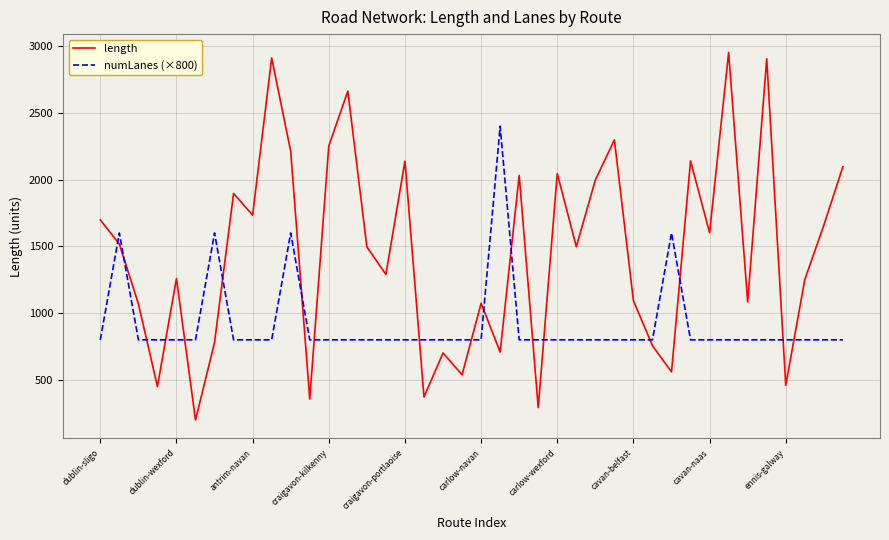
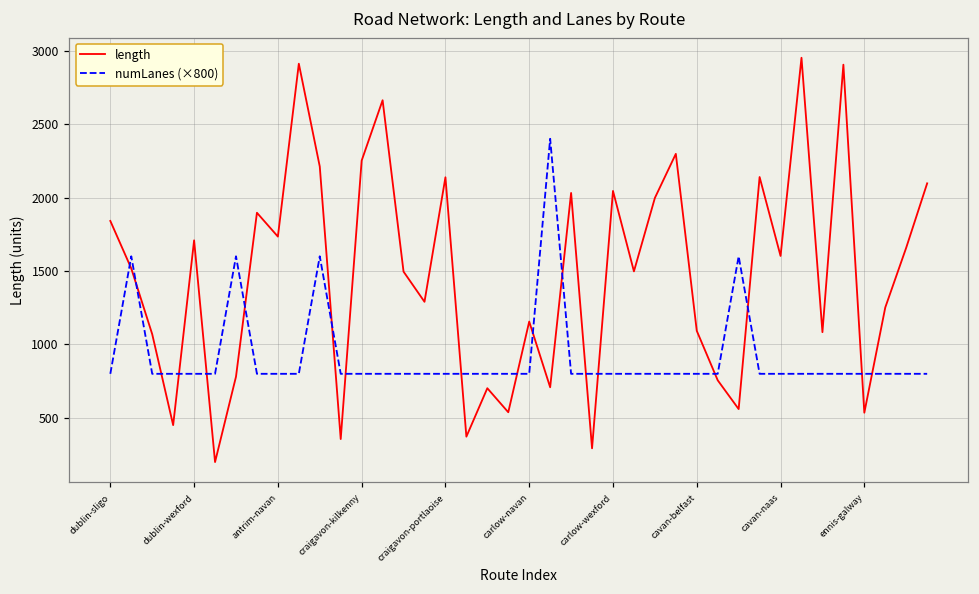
  {
    "length": {
-     "dublin-sligo": 1700,
-     "dublin-wexford": 1260,
+     "dublin-sligo": 1840,
+     "dublin-wexford": 1710,
      "antrim-navan": 1730,
      "craigavon-kilkenny": 2250,
      "craigavon-portlaoise": 2140,
-     "carlow-navan": 1070,
+     "carlow-navan": 1160,
      "carlow-wexford": 2040,
      "cavan-belfast": 1090,
      "cavan-naas": 1600,
-     "ennis-galway": 460
+     "ennis-galway": 540
    },
    "numLanes (×800)": {
      "dublin-sligo": 800,
      "dublin-wexford": 800,
      "antrim-navan": 800,
      "craigavon-kilkenny": 800,
      "craigavon-portlaoise": 800,
      "carlow-navan": 800,
      "carlow-wexford": 800,
      "cavan-belfast": 800,
      "cavan-naas": 800,
      "ennis-galway": 800
    }
  }
